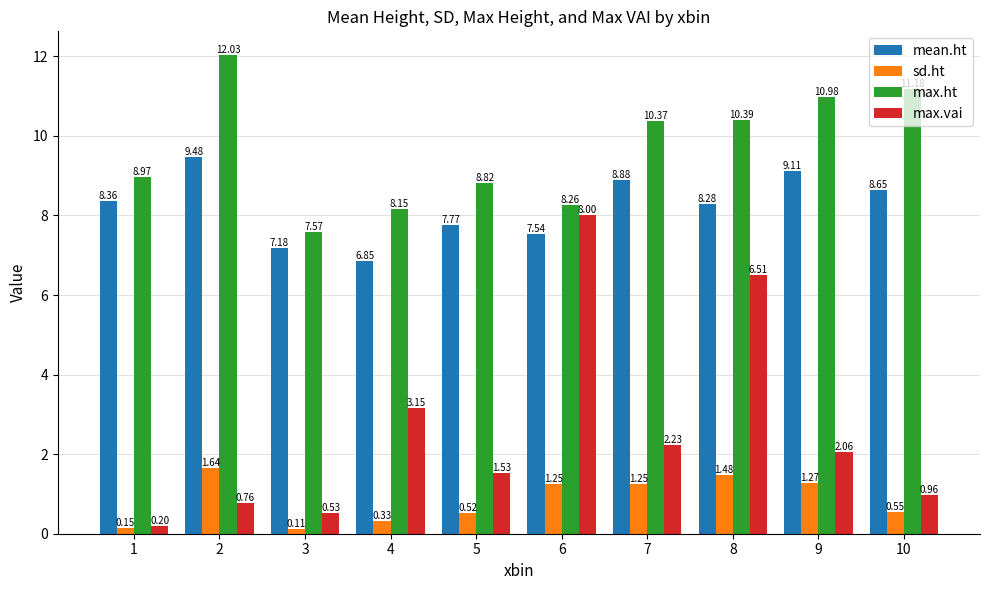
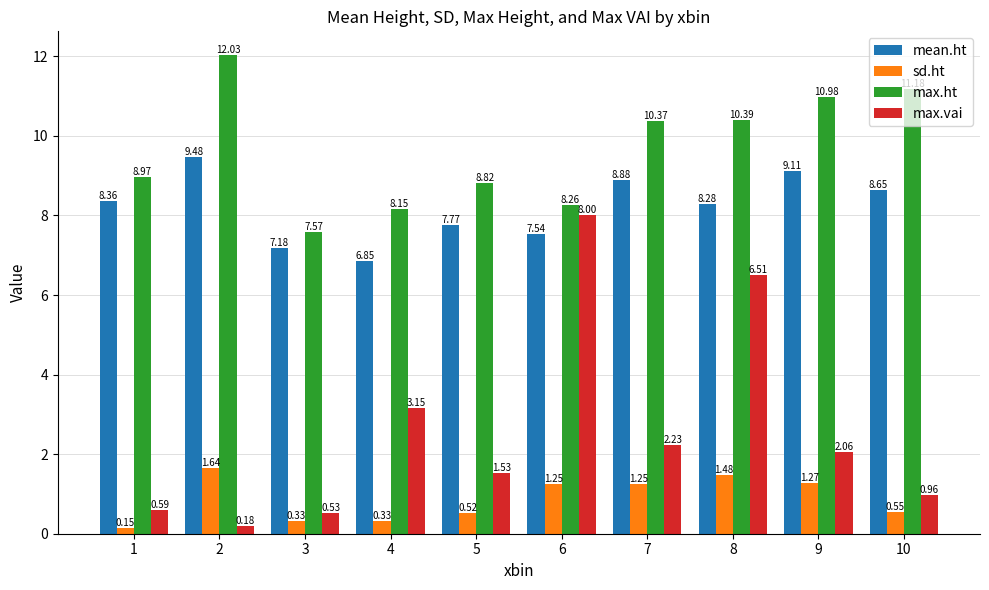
  {
    "mean.ht": {
      "1": 8.36,
      "2": 9.48,
      "3": 7.18,
      "4": 6.85,
      "5": 7.77,
      "6": 7.54,
      "7": 8.88,
      "8": 8.28,
      "9": 9.11,
      "10": 8.65
    },
    "sd.ht": {
      "1": 0.15,
      "2": 1.64,
-     "3": 0.11,
+     "3": 0.33,
      "4": 0.33,
      "5": 0.52,
      "6": 1.25,
      "7": 1.25,
      "8": 1.48,
      "9": 1.27,
      "10": 0.55
    },
    "max.ht": {
      "1": 8.97,
      "2": 12.03,
      "3": 7.57,
      "4": 8.15,
      "5": 8.82,
      "6": 8.26,
      "7": 10.37,
      "8": 10.39,
      "9": 10.98
    },
    "max.vai": {
-     "1": 0.20,
-     "2": 0.76,
+     "1": 0.59,
+     "2": 0.18,
      "3": 0.53,
      "4": 3.15,
      "5": 1.53,
      "6": 8.00,
      "7": 2.23,
      "8": 6.51,
      "9": 2.06,
      "10": 0.96
    }
  }
